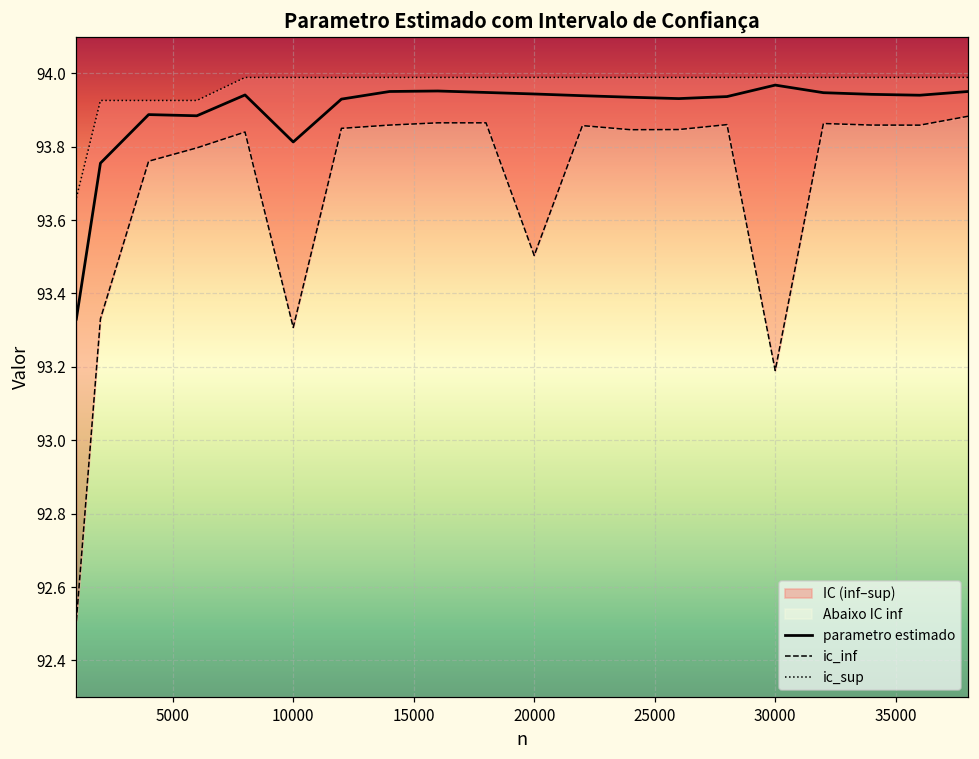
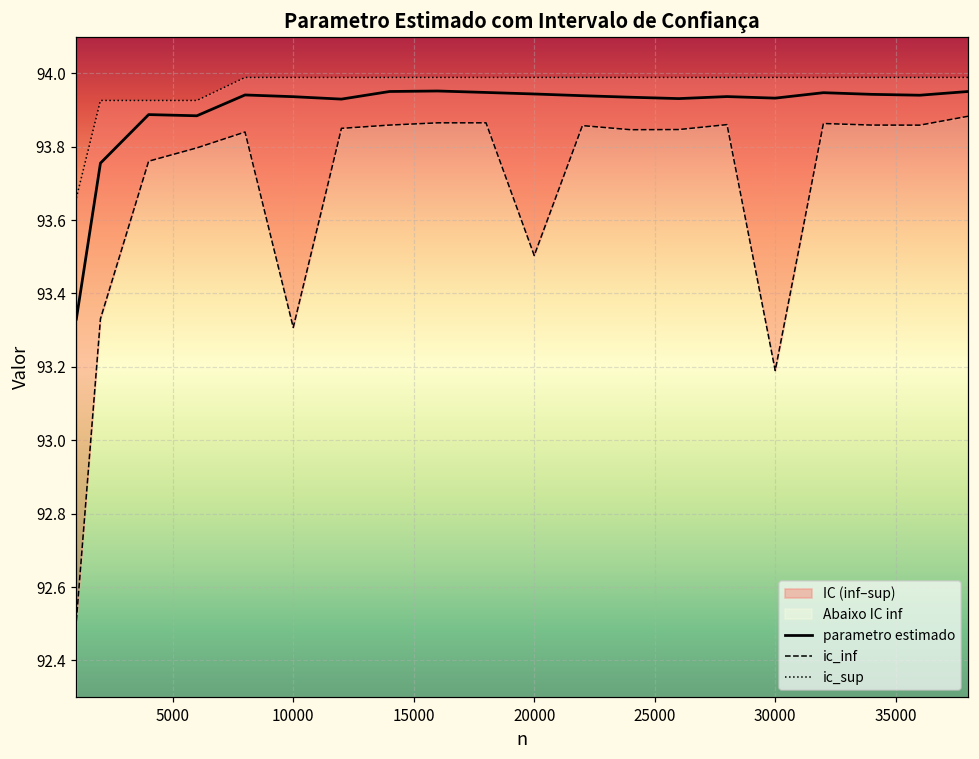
  {
    "parametro estimado": {
-     "10000": 93.81,
+     "10000": 93.94,
      "20000": 93.94,
-     "30000": 93.97
+     "30000": 93.93
    },
    "Abaixo IC inf": {
      "10000": 93.31,
      "20000": 93.50,
      "30000": 93.19
    },
    "IC (inf–sup)": {
      "10000": 93.99,
      "20000": 93.99,
      "30000": 93.99
    }
  }
